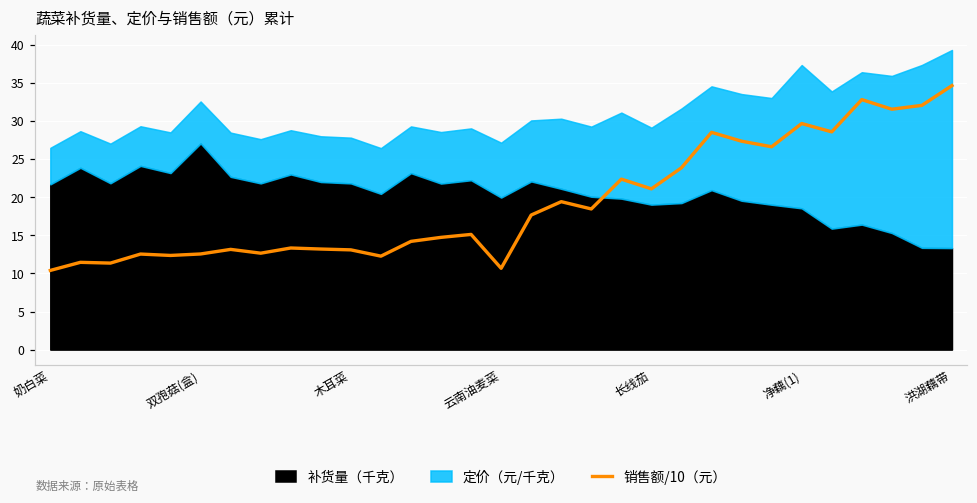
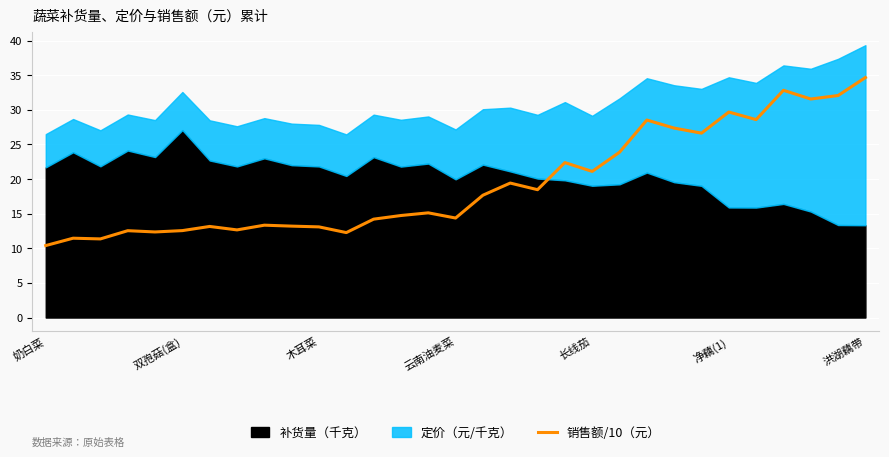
  {
    "销售额/10（元）": {
      "奶白菜": 10,
      "双孢菇(盒)": 13,
      "木耳菜": 13,
-     "云南油麦菜": 11,
+     "云南油麦菜": 14,
      "长线茄": 21,
      "净藕(1)": 30,
      "洪湖藕带": 35
    },
    "补货量（千克）": {
      "奶白菜": 22,
      "双孢菇(盒)": 27,
      "木耳菜": 22,
      "云南油麦菜": 20,
      "长线茄": 19,
-     "净藕(1)": 19,
+     "净藕(1)": 16,
      "洪湖藕带": 13
    },
    "定价（元/千克）": {
      "奶白菜": 5,
      "双孢菇(盒)": 6,
      "木耳菜": 6,
      "云南油麦菜": 7,
      "长线茄": 10,
      "净藕(1)": 19,
      "洪湖藕带": 26
    }
  }
